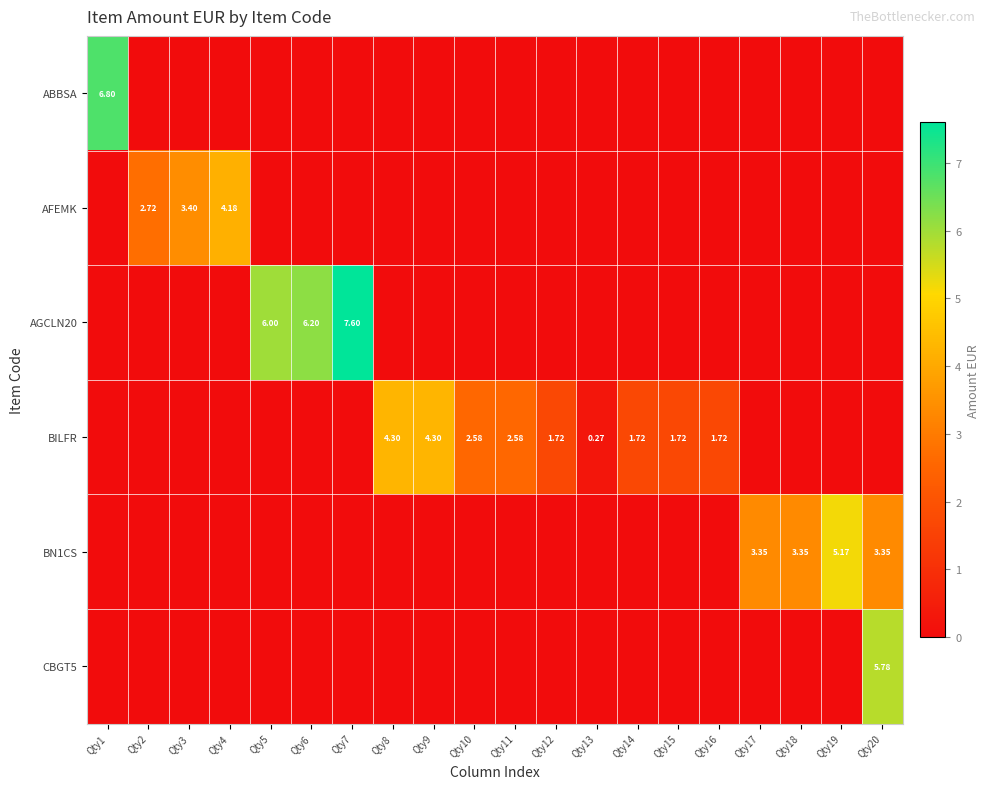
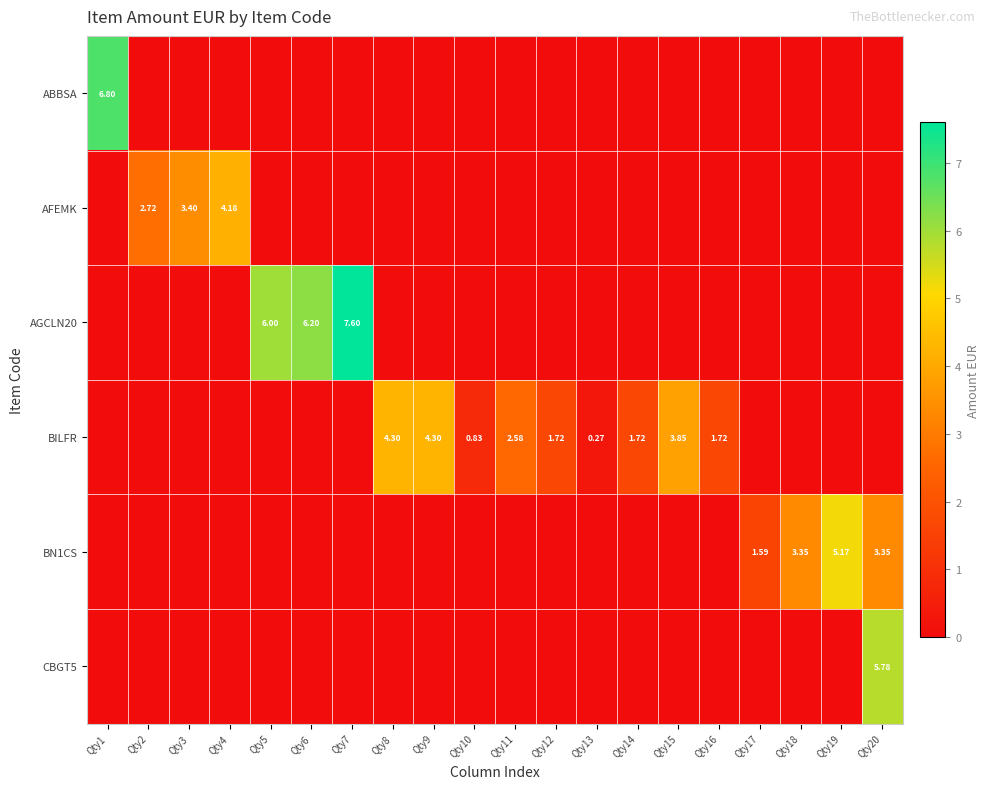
  {
    "ABBSA": {
      "Qty1": 6.80
    },
    "AFEMK": {
      "Qty2": 2.72,
      "Qty3": 3.40,
      "Qty4": 4.18
    },
    "AGCLN20": {
      "Qty5": 6.00,
      "Qty6": 6.20,
      "Qty7": 7.60
    },
    "BILFR": {
      "Qty8": 4.30,
      "Qty9": 4.30,
-     "Qty10": 2.58,
+     "Qty10": 0.83,
      "Qty11": 2.58,
      "Qty12": 1.72,
      "Qty13": 0.27,
      "Qty14": 1.72,
-     "Qty15": 1.72,
+     "Qty15": 3.85,
      "Qty16": 1.72
    },
    "BN1CS": {
-     "Qty17": 3.35,
+     "Qty17": 1.59,
      "Qty18": 3.35,
      "Qty19": 5.17,
      "Qty20": 3.35
    },
    "CBGT5": {
      "Qty20": 5.78
    }
  }
